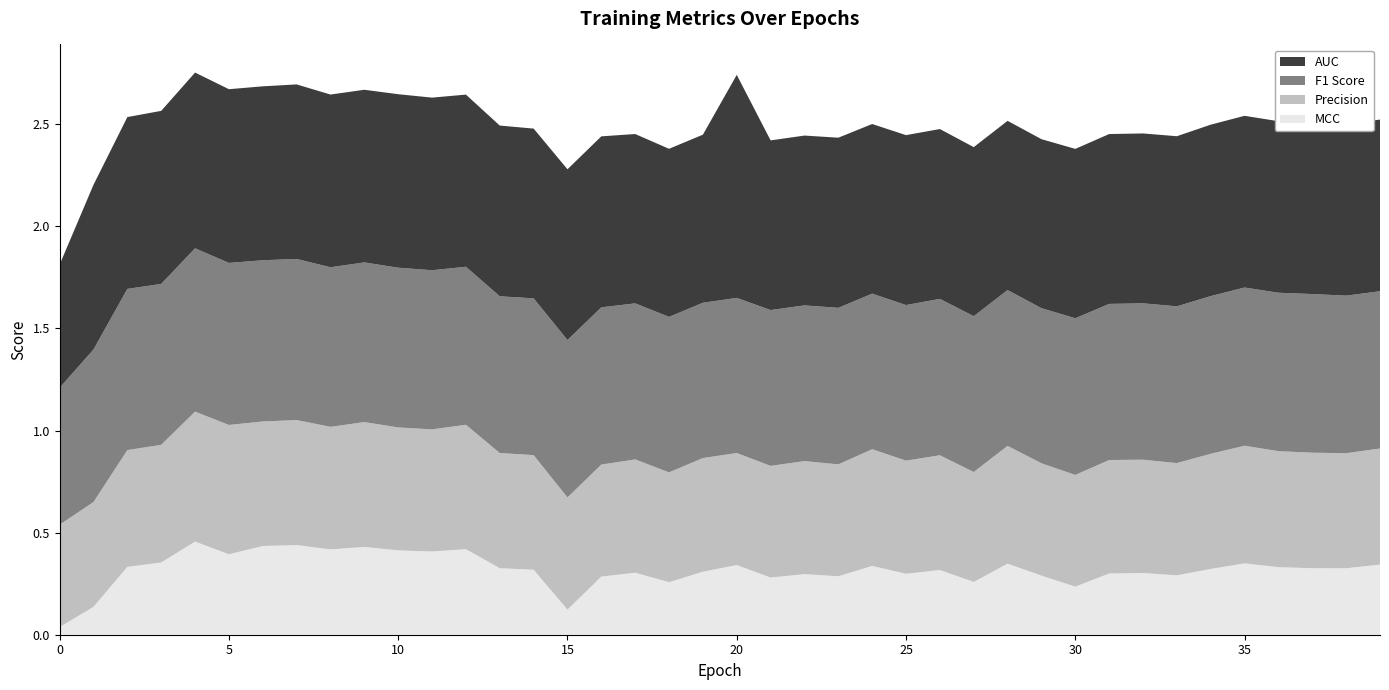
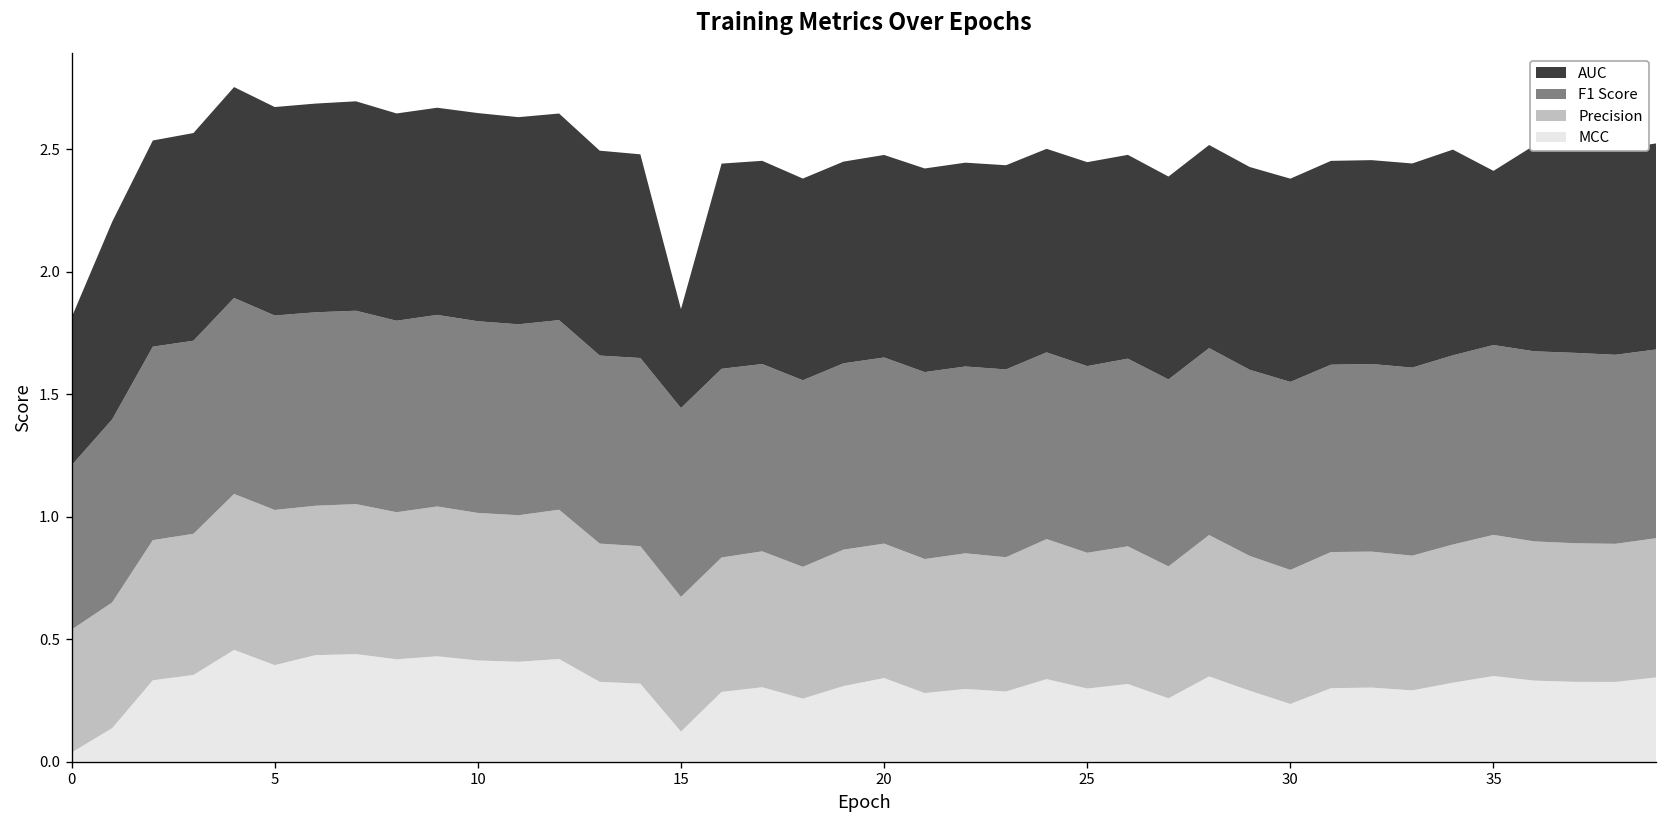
  {
    "MCC": {
      "0": 0.04,
      "5": 0.39,
      "10": 0.41,
      "15": 0.12,
      "20": 0.34,
      "25": 0.30,
      "30": 0.24,
      "35": 0.35
    },
    "Precision": {
      "0": 0.50,
      "5": 0.63,
      "10": 0.60,
      "15": 0.55,
      "20": 0.55,
      "25": 0.55,
      "30": 0.55,
      "35": 0.58
    },
    "F1 Score": {
      "0": 0.67,
      "5": 0.79,
      "10": 0.78,
      "15": 0.77,
      "20": 0.76,
      "25": 0.76,
      "30": 0.77,
      "35": 0.77
    },
    "AUC": {
      "0": 0.60,
      "5": 0.85,
      "10": 0.85,
-     "15": 0.84,
-     "20": 1.09,
+     "15": 0.40,
+     "20": 0.83,
      "25": 0.83,
      "30": 0.83,
-     "35": 0.84
+     "35": 0.71
    }
  }
